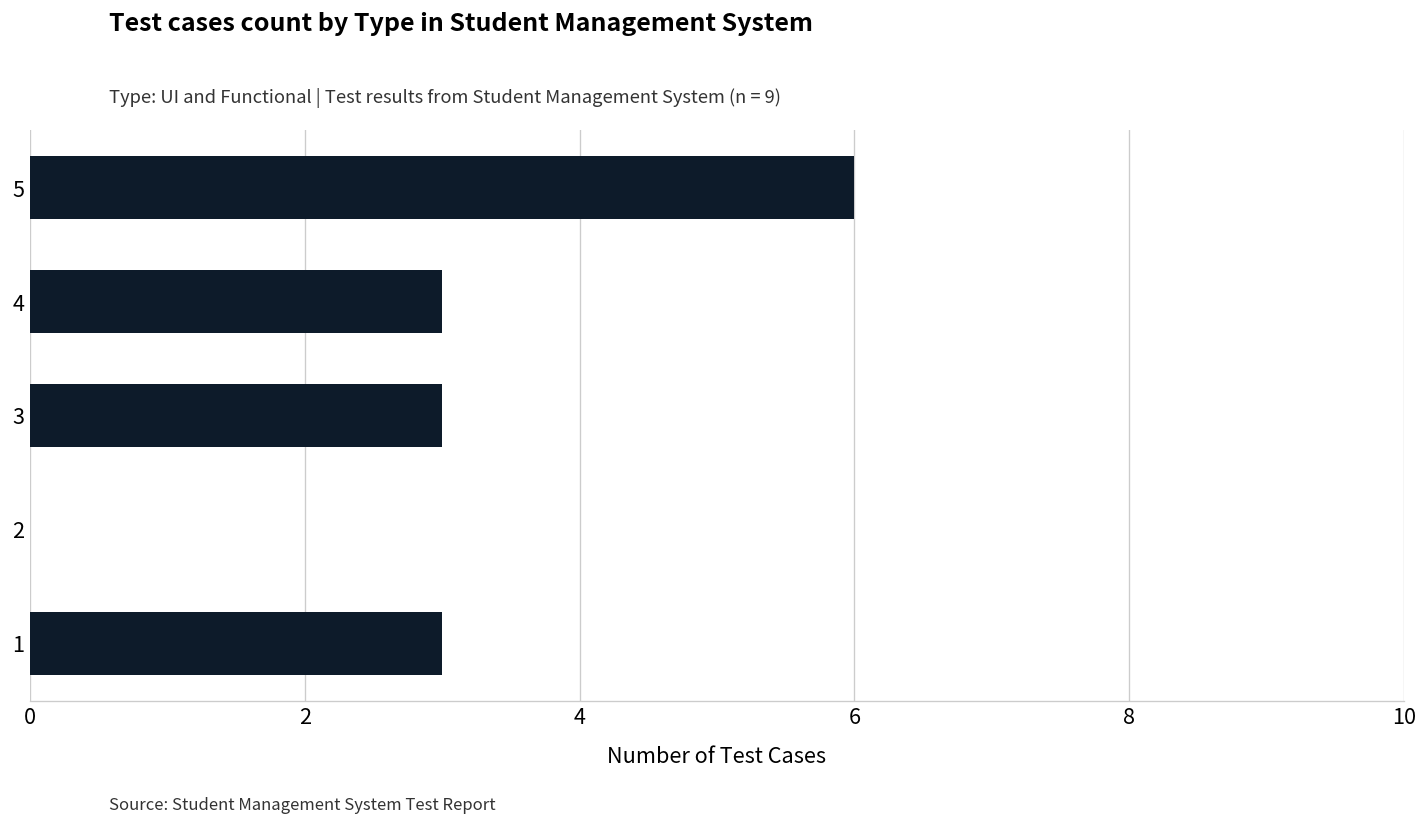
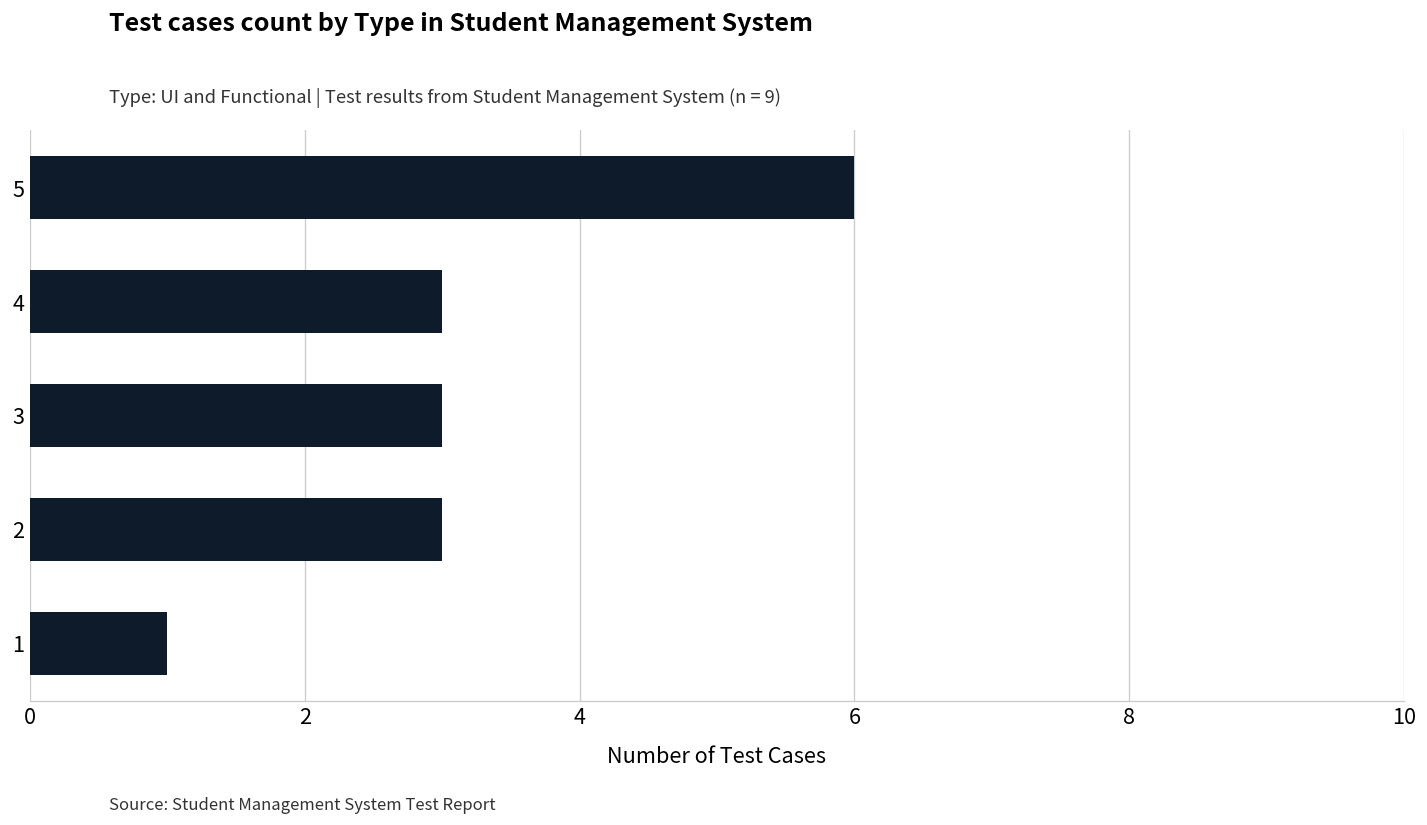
  {
    "5": 6,
    "4": 3,
    "3": 3,
-   "2": 0,
-   "1": 3
+   "2": 3,
+   "1": 1
  }
